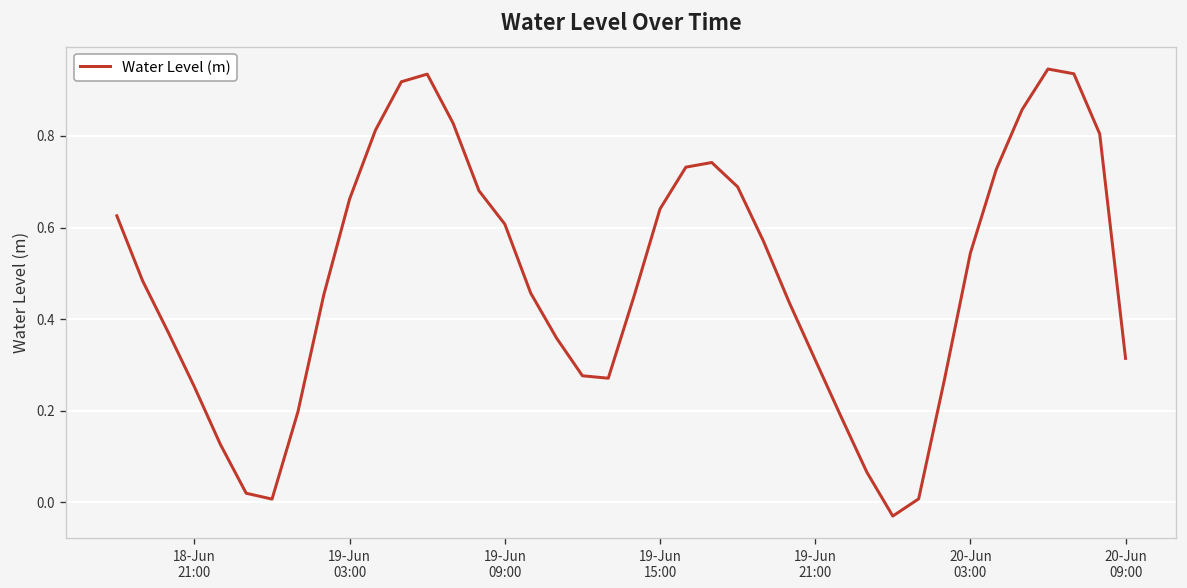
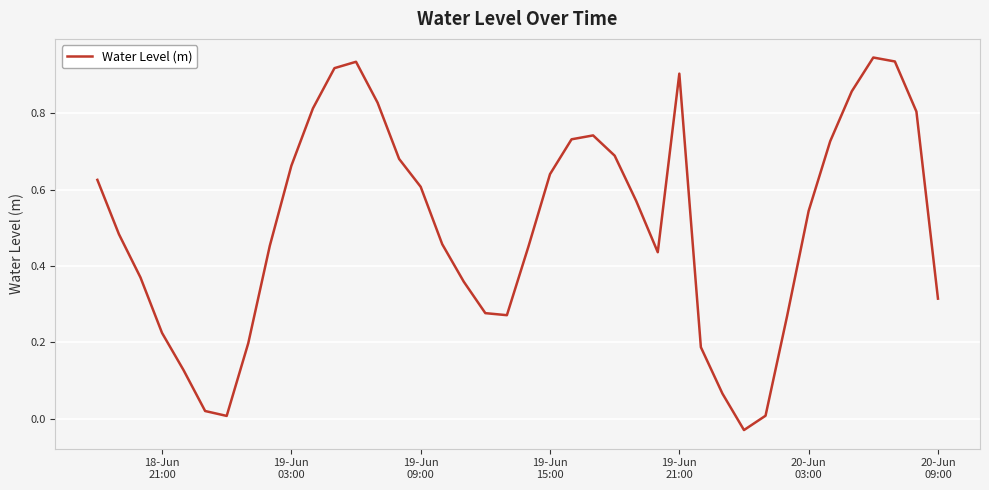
  {
-   "18-Jun 21:00": 0.25,
+   "18-Jun 21:00": 0.22,
    "19-Jun 03:00": 0.66,
    "19-Jun 09:00": 0.61,
    "19-Jun 15:00": 0.64,
-   "19-Jun 21:00": 0.31,
+   "19-Jun 21:00": 0.90,
    "20-Jun 03:00": 0.54,
    "20-Jun 09:00": 0.31
  }
